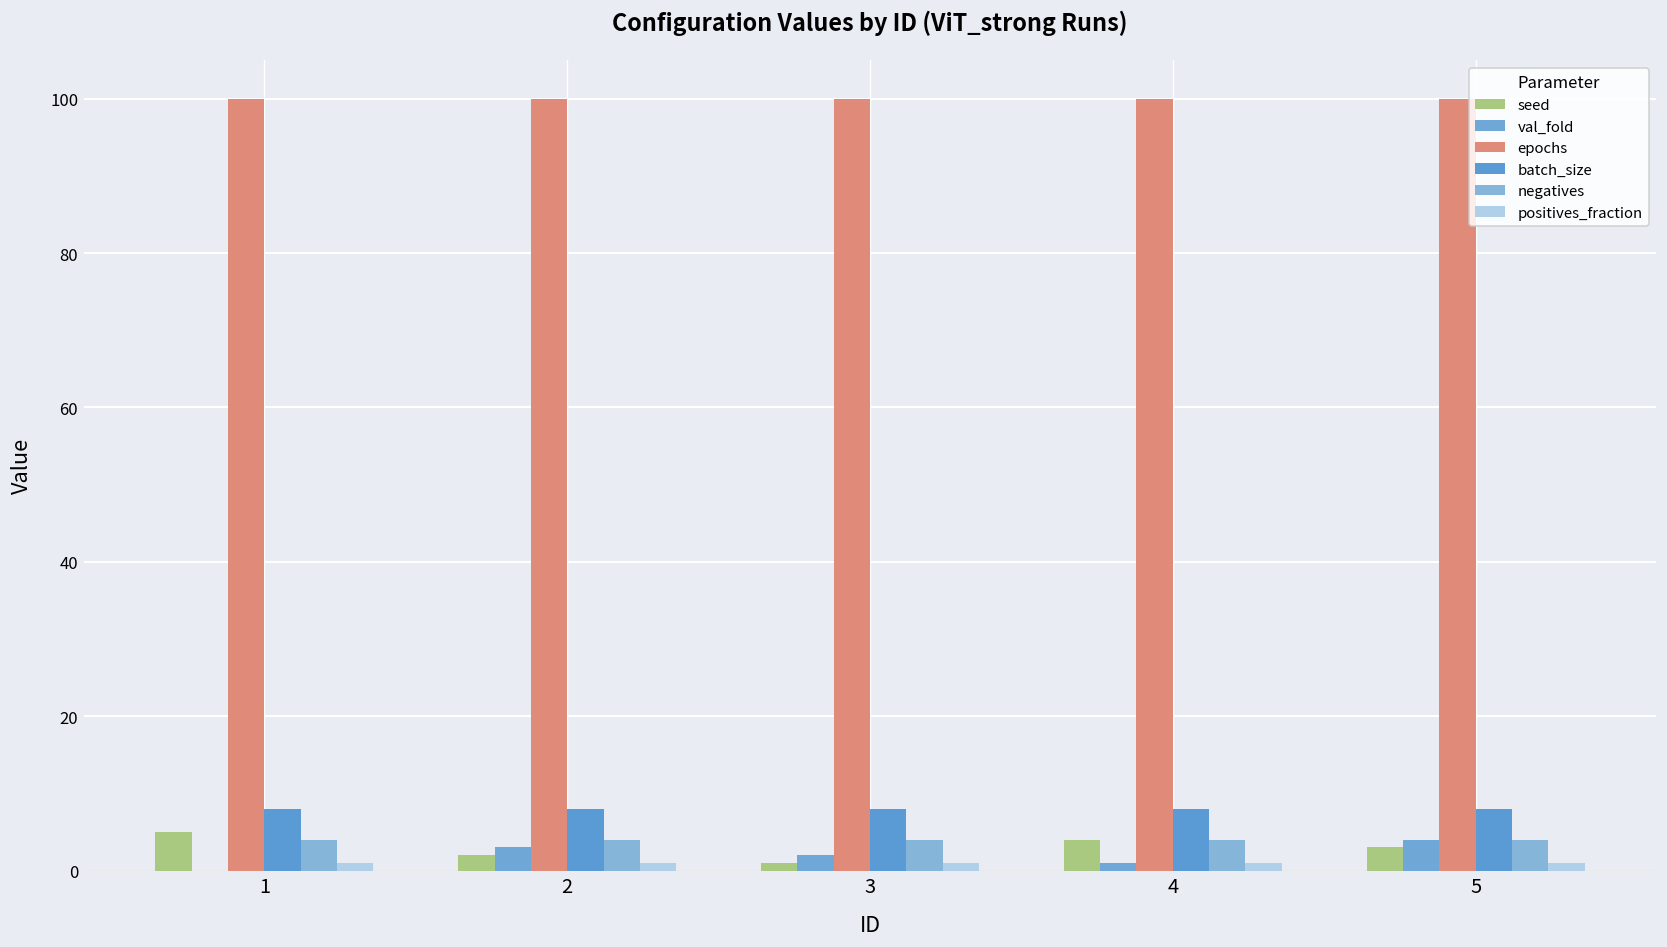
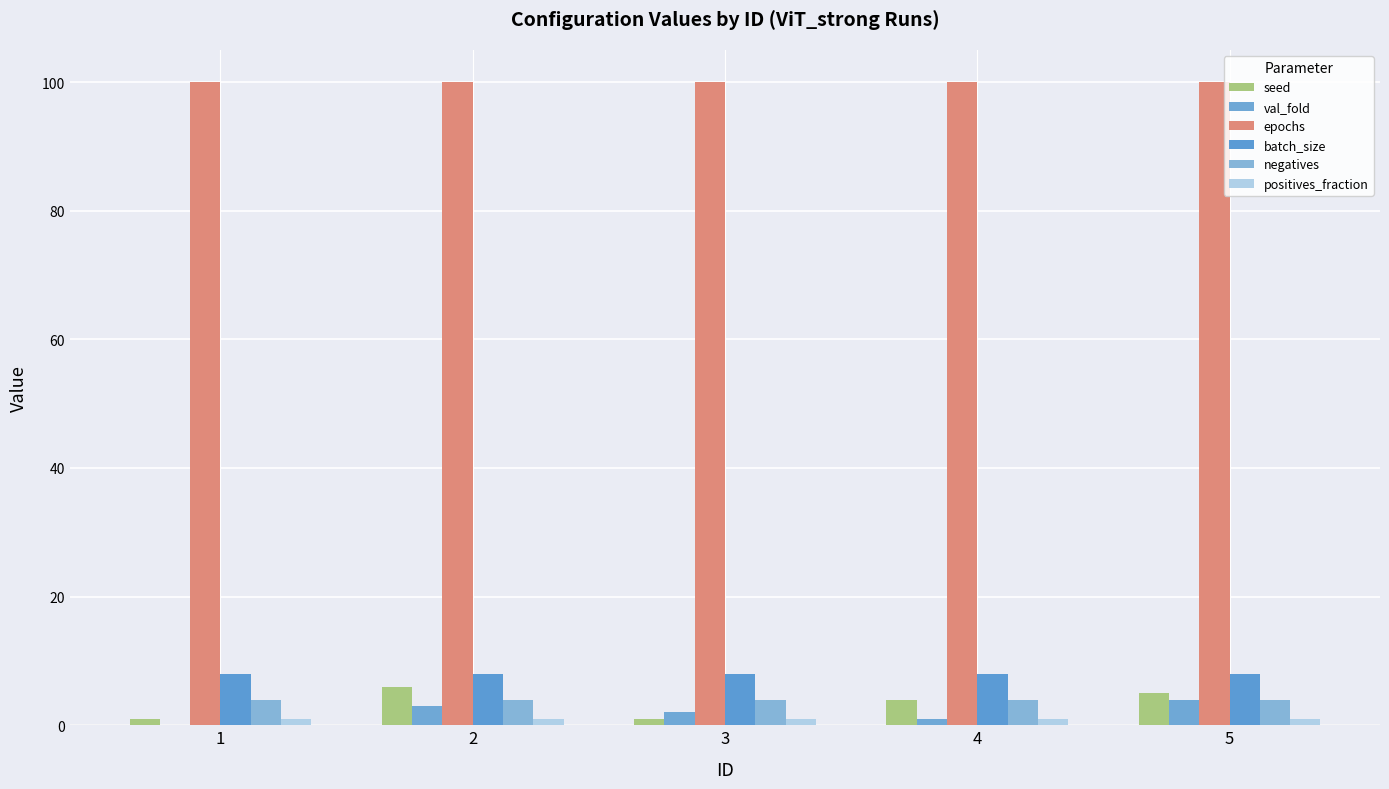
  {
    "seed": {
-     "1": 5,
-     "2": 2,
+     "1": 1,
+     "2": 6,
      "3": 1,
      "4": 4,
-     "5": 3
+     "5": 5
    },
    "epochs": {
      "1": 100,
      "2": 100,
      "3": 100,
      "4": 100,
      "5": 100
    }
  }
